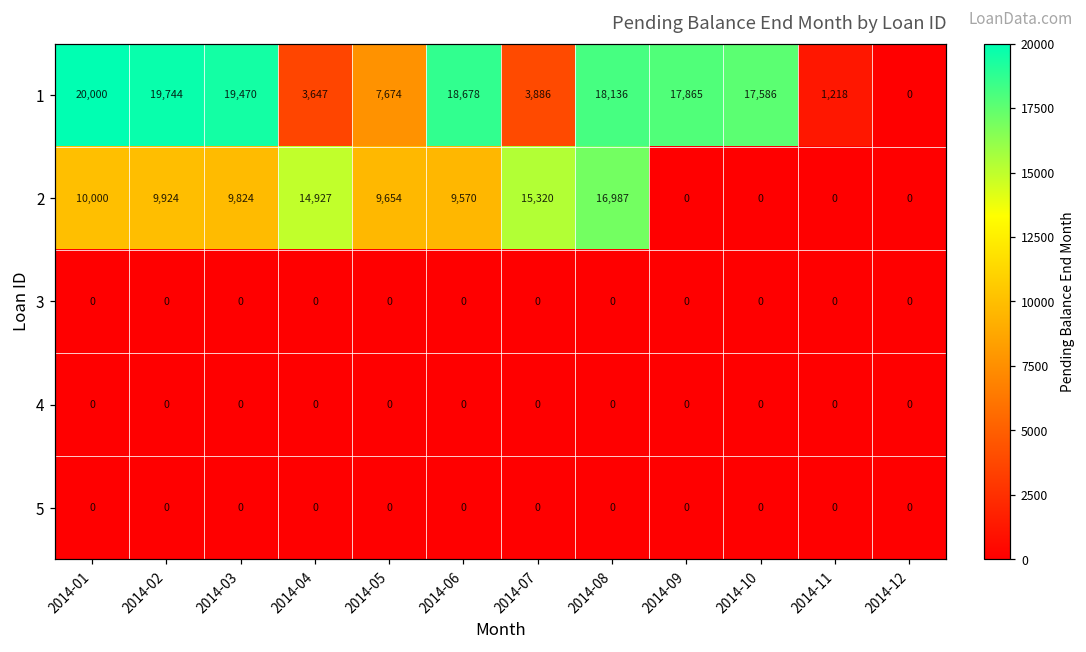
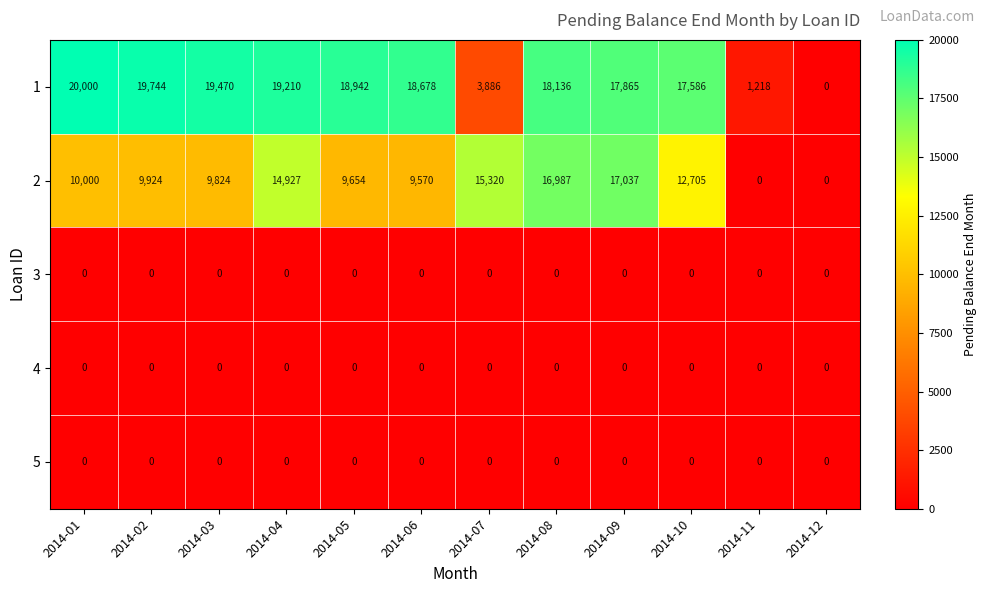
  {
    "1": {
      "2014-01": "20,000",
      "2014-02": "19,744",
      "2014-03": "19,470",
-     "2014-04": "3,647",
-     "2014-05": "7,674",
+     "2014-04": "19,210",
+     "2014-05": "18,942",
      "2014-06": "18,678",
      "2014-07": "3,886",
      "2014-08": "18,136",
      "2014-09": "17,865",
      "2014-10": "17,586",
      "2014-11": "1,218",
      "2014-12": "0"
    },
    "2": {
      "2014-01": "10,000",
      "2014-02": "9,924",
      "2014-03": "9,824",
      "2014-04": "14,927",
      "2014-05": "9,654",
      "2014-06": "9,570",
      "2014-07": "15,320",
      "2014-08": "16,987",
-     "2014-09": "0",
-     "2014-10": "0",
+     "2014-09": "17,037",
+     "2014-10": "12,705",
      "2014-11": "0",
      "2014-12": "0"
    },
    "3": {
      "2014-01": "0",
      "2014-02": "0",
      "2014-03": "0",
      "2014-04": "0",
      "2014-05": "0",
      "2014-06": "0",
      "2014-07": "0",
      "2014-08": "0",
      "2014-09": "0",
      "2014-10": "0",
      "2014-11": "0",
      "2014-12": "0"
    },
    "4": {
      "2014-01": "0",
      "2014-02": "0",
      "2014-03": "0",
      "2014-04": "0",
      "2014-05": "0",
      "2014-06": "0",
      "2014-07": "0",
      "2014-08": "0",
      "2014-09": "0",
      "2014-10": "0",
      "2014-11": "0",
      "2014-12": "0"
    },
    "5": {
      "2014-01": "0",
      "2014-02": "0",
      "2014-03": "0",
      "2014-04": "0",
      "2014-05": "0",
      "2014-06": "0",
      "2014-07": "0",
      "2014-08": "0",
      "2014-09": "0",
      "2014-10": "0",
      "2014-11": "0",
      "2014-12": "0"
    }
  }
